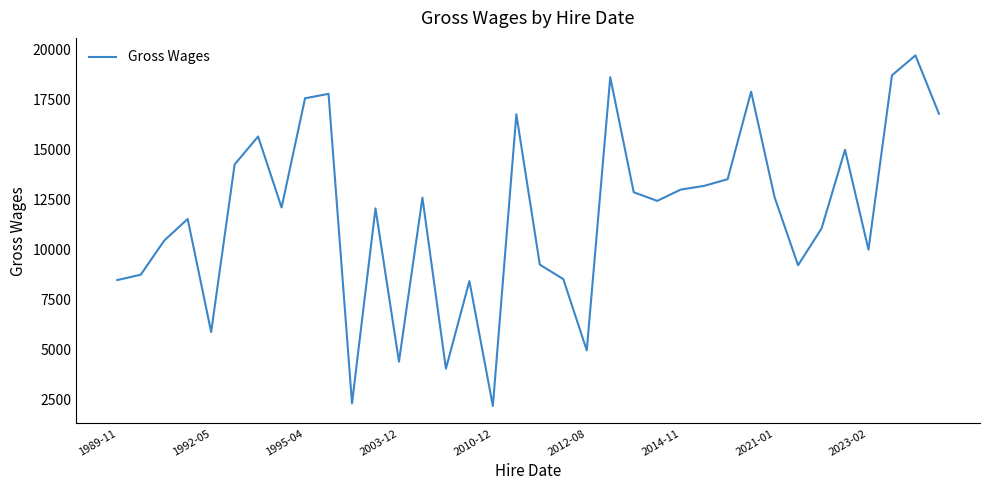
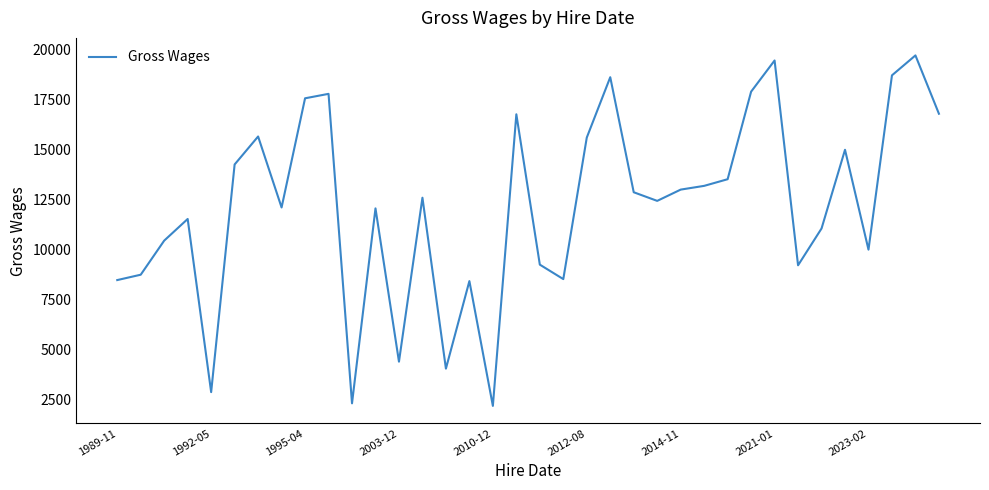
  {
    "1989-11": 8500,
-   "1992-05": 5900,
+   "1992-05": 2900,
    "1995-04": 17500,
    "2003-12": 4400,
    "2010-12": 2200,
-   "2012-08": 5000,
+   "2012-08": 15600,
    "2014-11": 13000,
-   "2021-01": 12600,
+   "2021-01": 19400,
    "2023-02": 10000
  }
